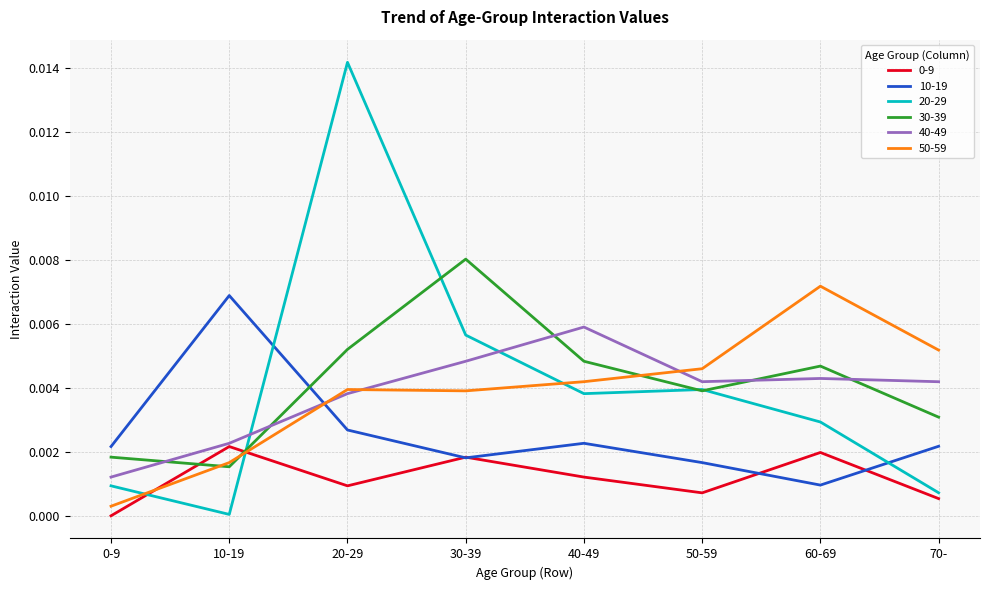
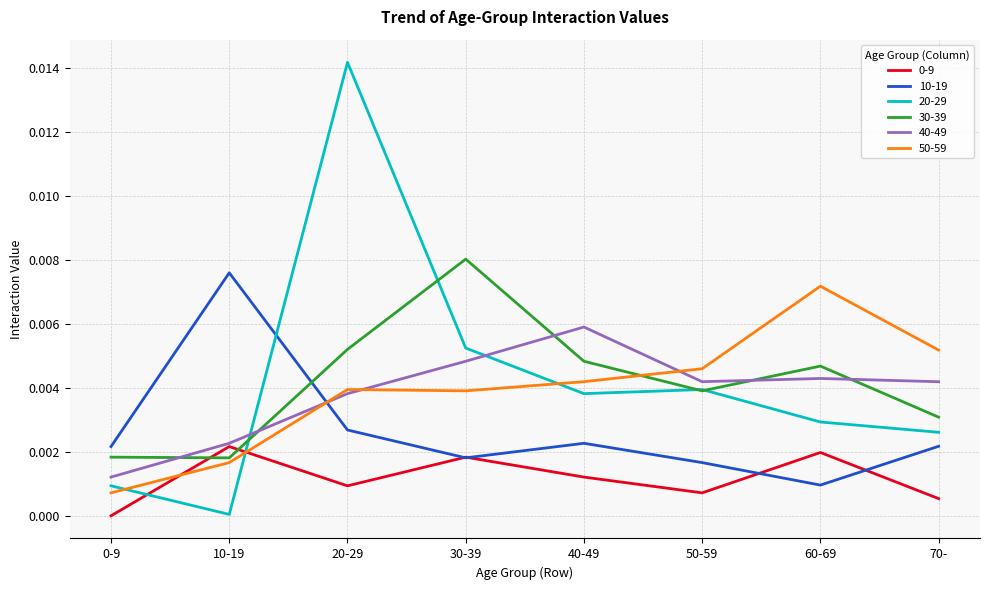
  {
    "0-9": {
      "0-9": 0.0000,
      "10-19": 0.0022,
      "20-29": 0.0009,
      "40-49": 0.0012,
      "50-59": 0.0007,
      "60-69": 0.0020,
      "70-": 0.0005
    },
    "10-19": {
      "0-9": 0.0022,
-     "10-19": 0.0069,
+     "10-19": 0.0076,
      "20-29": 0.0027,
      "40-49": 0.0023,
      "50-59": 0.0017,
      "60-69": 0.0010,
      "70-": 0.0022
    },
    "20-29": {
      "0-9": 0.0009,
      "10-19": 0.0000,
      "20-29": 0.0142,
-     "30-39": 0.0056,
+     "30-39": 0.0052,
      "40-49": 0.0038,
      "60-69": 0.0029,
-     "70-": 0.0007
+     "70-": 0.0026
    },
    "30-39": {
      "0-9": 0.0018,
-     "10-19": 0.0015,
+     "10-19": 0.0018,
      "20-29": 0.0052,
      "30-39": 0.0080,
      "40-49": 0.0048,
      "60-69": 0.0047,
      "70-": 0.0031
    },
    "40-49": {
      "0-9": 0.0012,
      "10-19": 0.0023,
      "20-29": 0.0038,
      "30-39": 0.0048,
      "40-49": 0.0059,
      "50-59": 0.0042,
      "60-69": 0.0043,
      "70-": 0.0042
    },
    "50-59": {
-     "0-9": 0.0003,
+     "0-9": 0.0007,
      "10-19": 0.0017,
      "20-29": 0.0039,
      "30-39": 0.0039,
      "40-49": 0.0042,
      "50-59": 0.0046,
      "60-69": 0.0072,
      "70-": 0.0052
    }
  }
